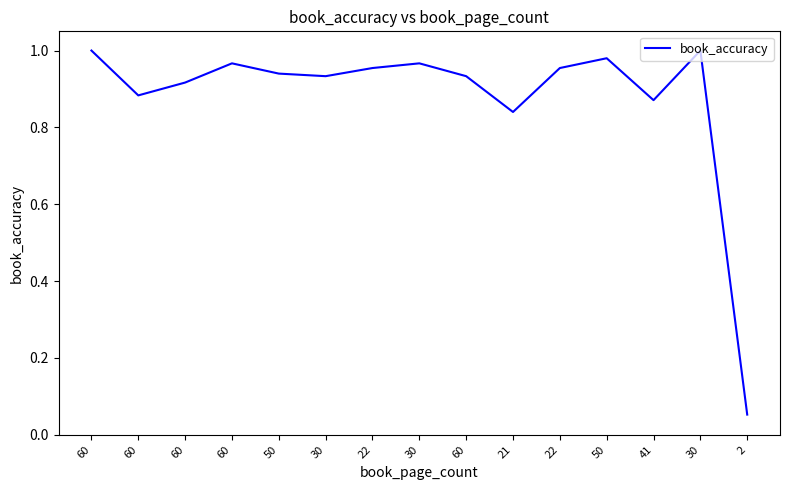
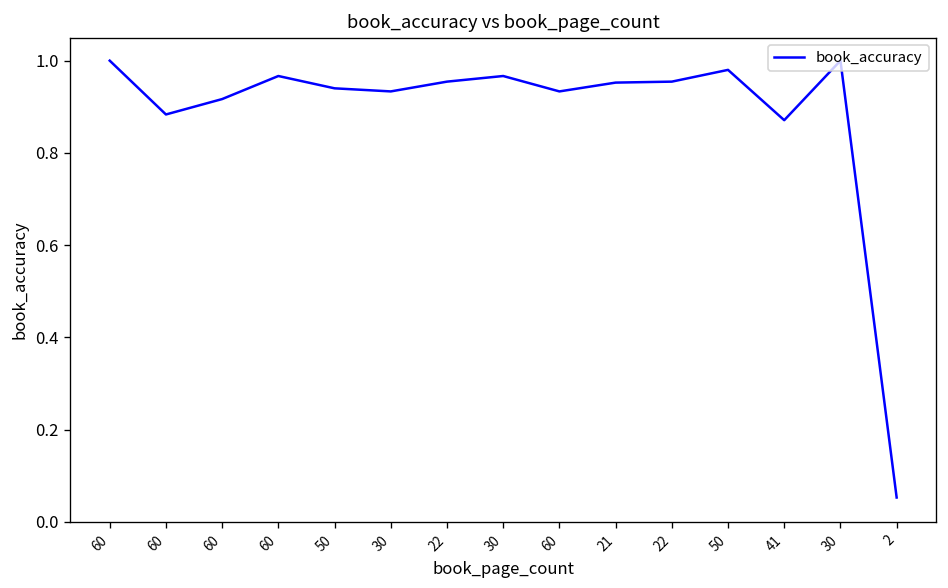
  {
-   "21": 0.84,
+   "21": 0.95,
    "41": 0.87,
    "2": 0.05
  }
